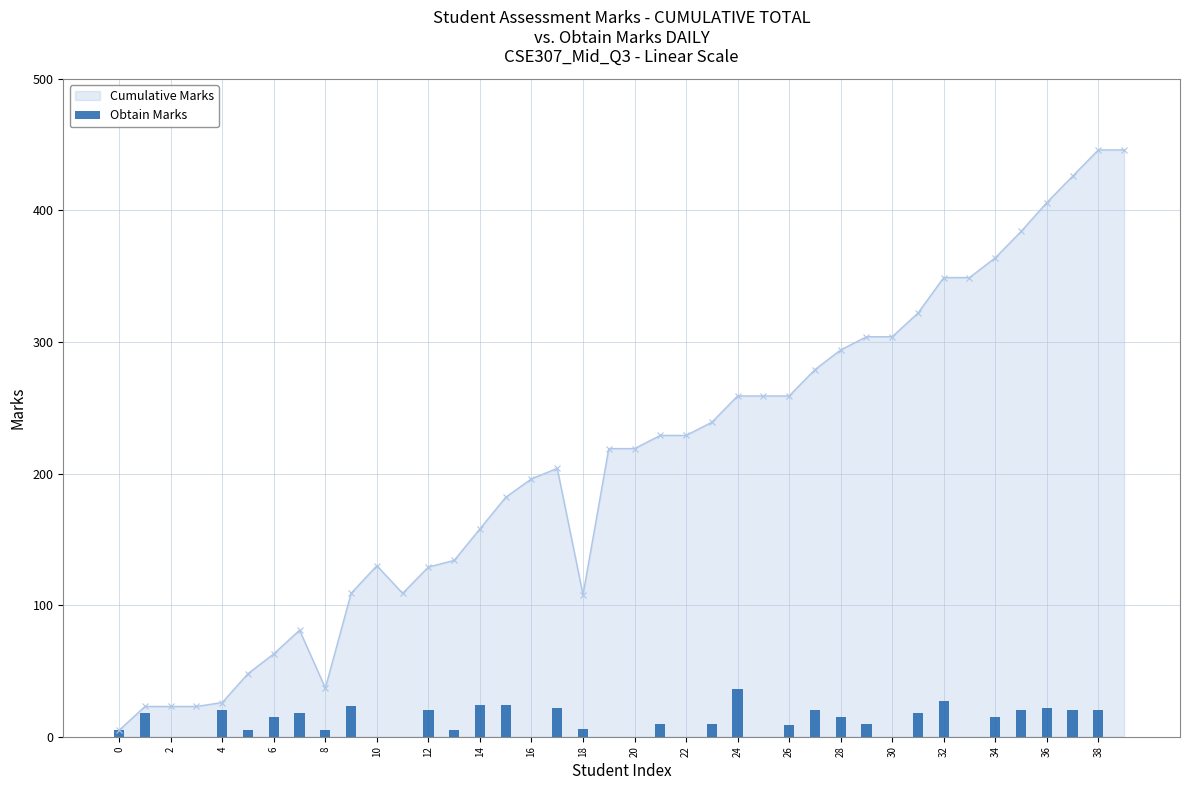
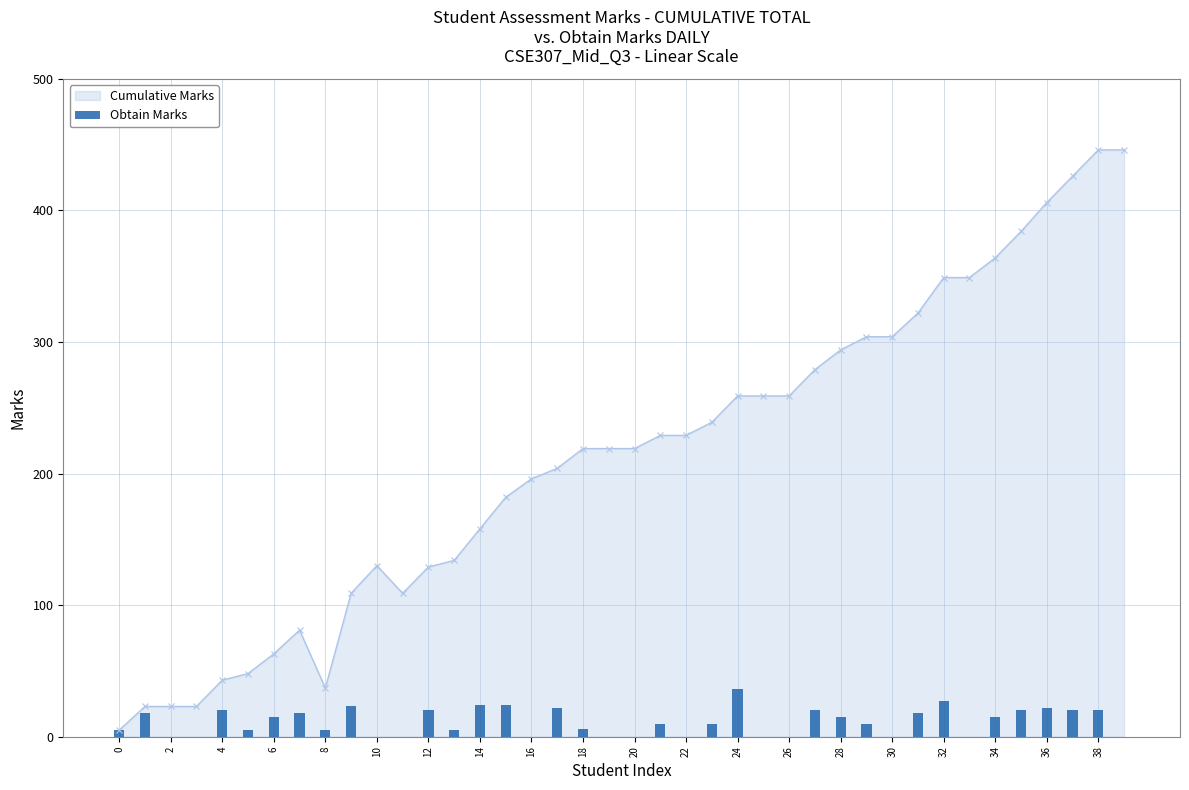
  {
    "Cumulative Marks": {
      "0": 5,
      "2": 23,
-     "4": 26,
+     "4": 43,
      "6": 63,
      "8": 37,
      "10": 130,
      "12": 129,
      "14": 158,
      "16": 196,
-     "18": 108,
+     "18": 219,
      "20": 219,
      "22": 229,
      "24": 259,
      "26": 259,
      "28": 294,
      "30": 304,
      "32": 349,
      "34": 364,
      "36": 406,
      "38": 446
    },
    "Obtain Marks": {
      "0": 5,
      "2": 0,
      "4": 20,
      "6": 15,
      "8": 5,
      "10": 0,
      "12": 20,
      "14": 24,
      "16": 0,
      "18": 6,
      "20": 0,
      "22": 0,
      "24": 36,
-     "26": 9,
+     "26": 0,
      "28": 15,
      "30": 0,
      "32": 27,
      "34": 15,
      "36": 22,
      "38": 20
    }
  }
